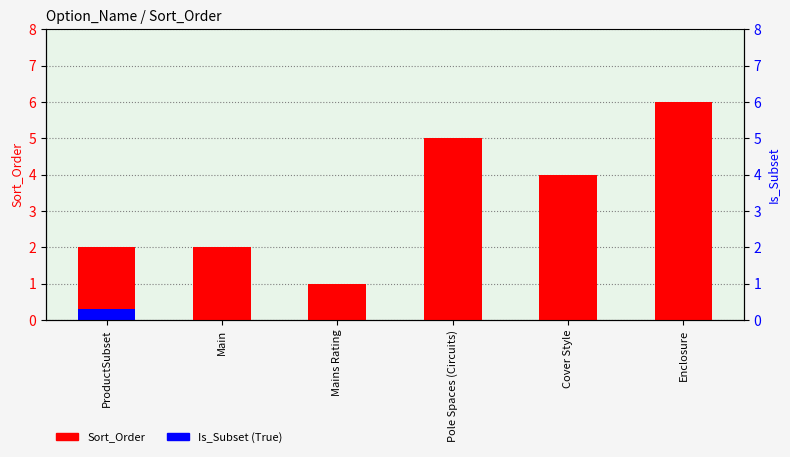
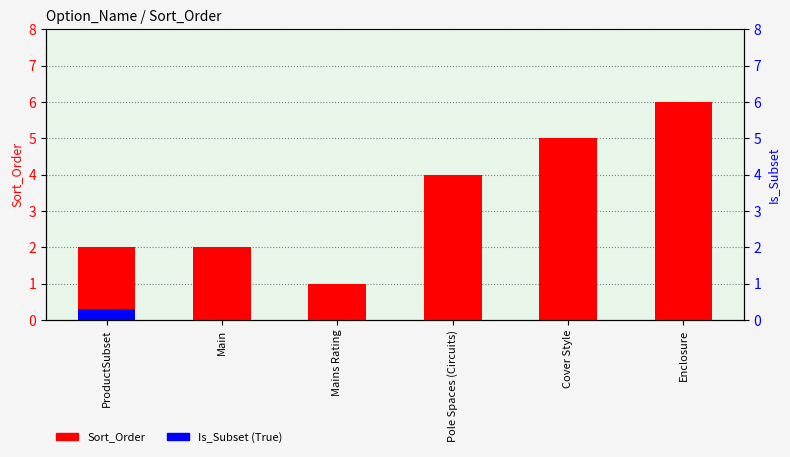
  {
    "Sort_Order": {
      "ProductSubset": 2,
      "Main": 2,
      "Mains Rating": 1,
-     "Pole Spaces (Circuits)": 5,
-     "Cover Style": 4,
+     "Pole Spaces (Circuits)": 4,
+     "Cover Style": 5,
      "Enclosure": 6
    },
    "Is_Subset (True)": {
      "Main": 0,
      "Mains Rating": 0,
      "Pole Spaces (Circuits)": 0,
      "Cover Style": 0,
      "Enclosure": 0
    }
  }
